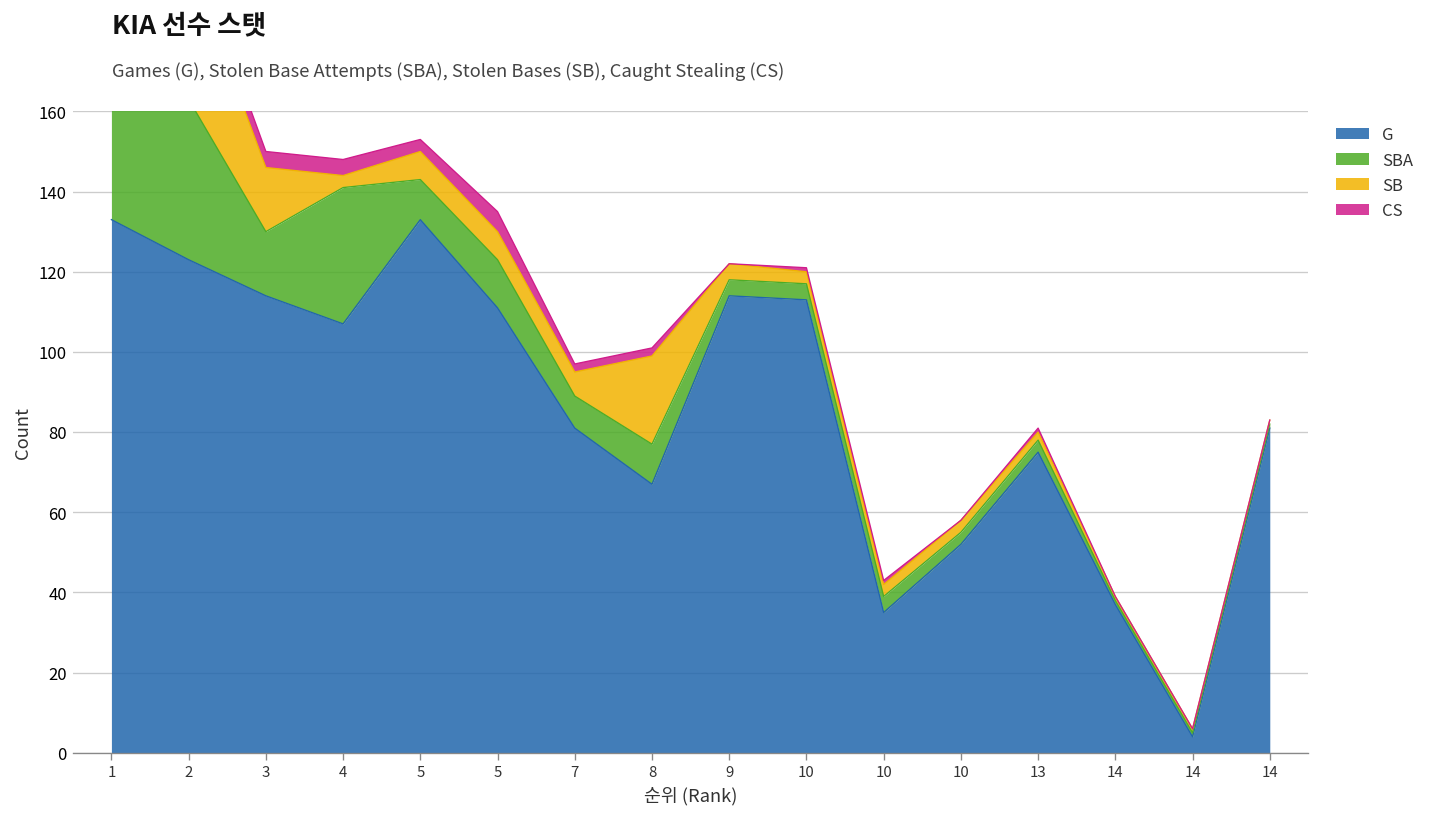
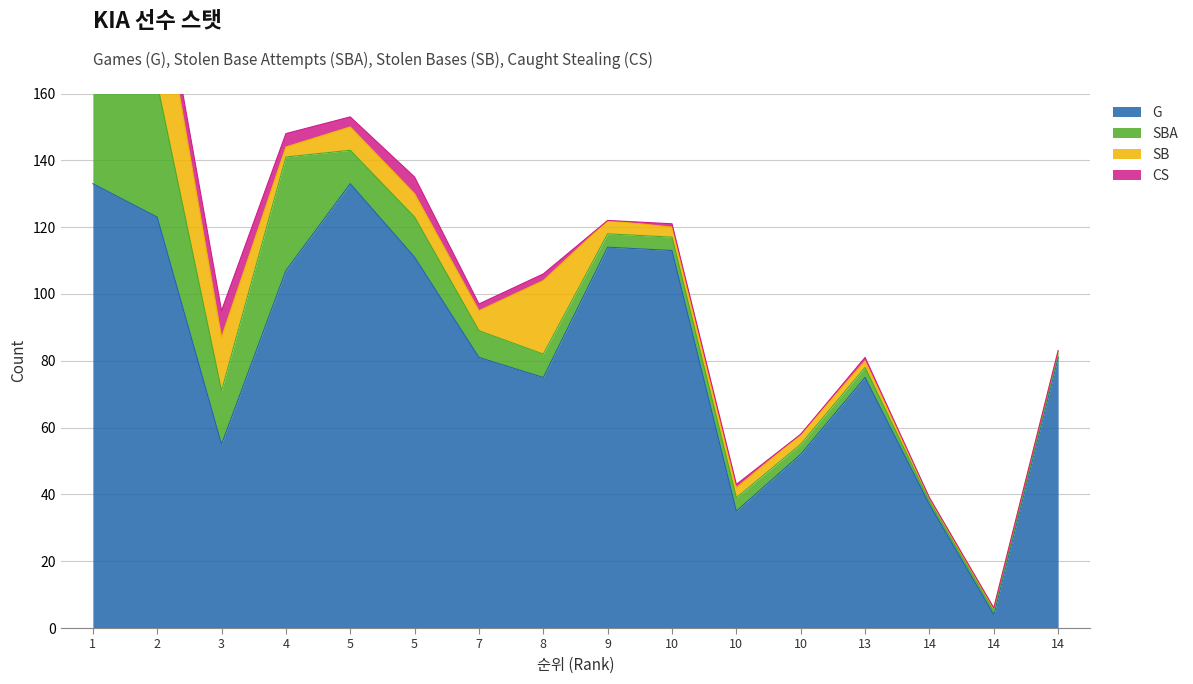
  {
    "G": {
      "1": 133,
      "2": 123,
-     "3": 114,
+     "3": 55,
      "4": 107,
      "7": 81,
-     "8": 67,
+     "8": 75,
      "9": 114,
      "13": 75
    },
    "SBA": {
      "3": 16,
      "4": 34,
      "7": 8,
-     "8": 10,
+     "8": 7,
      "9": 4,
      "13": 3
    },
    "SB": {
      "3": 16,
      "4": 3,
      "7": 6,
      "8": 22,
      "13": 2
    },
    "CS": {
-     "3": 4,
+     "3": 8,
      "4": 4,
      "7": 2,
      "8": 2,
      "13": 1
    }
  }
